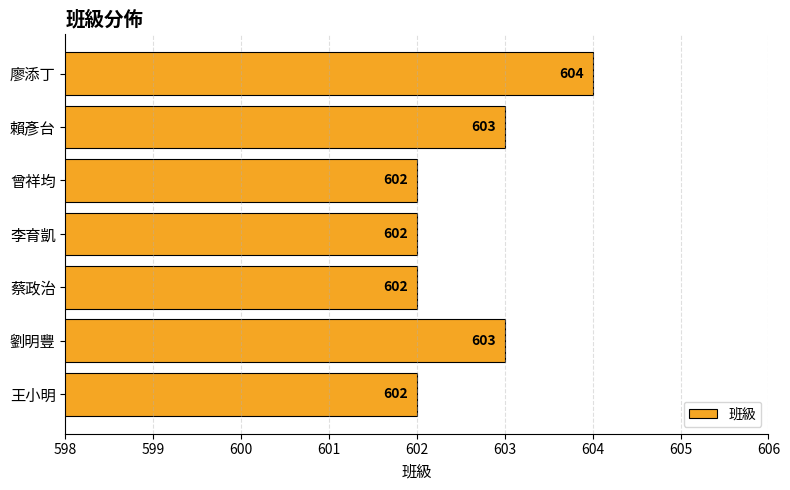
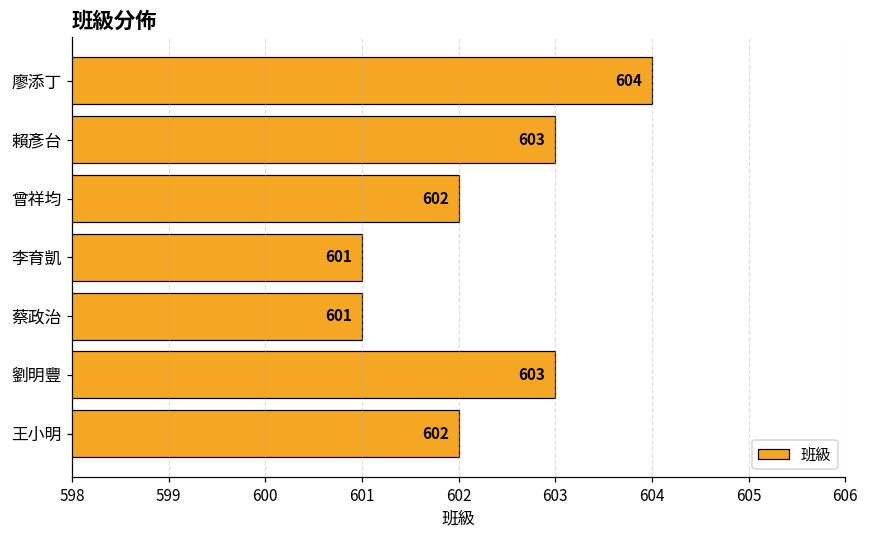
  {
    "廖添丁": 604,
    "賴彥台": 603,
    "曾祥均": 602,
-   "李育凱": 602,
-   "蔡政治": 602,
+   "李育凱": 601,
+   "蔡政治": 601,
    "劉明豐": 603,
    "王小明": 602
  }
